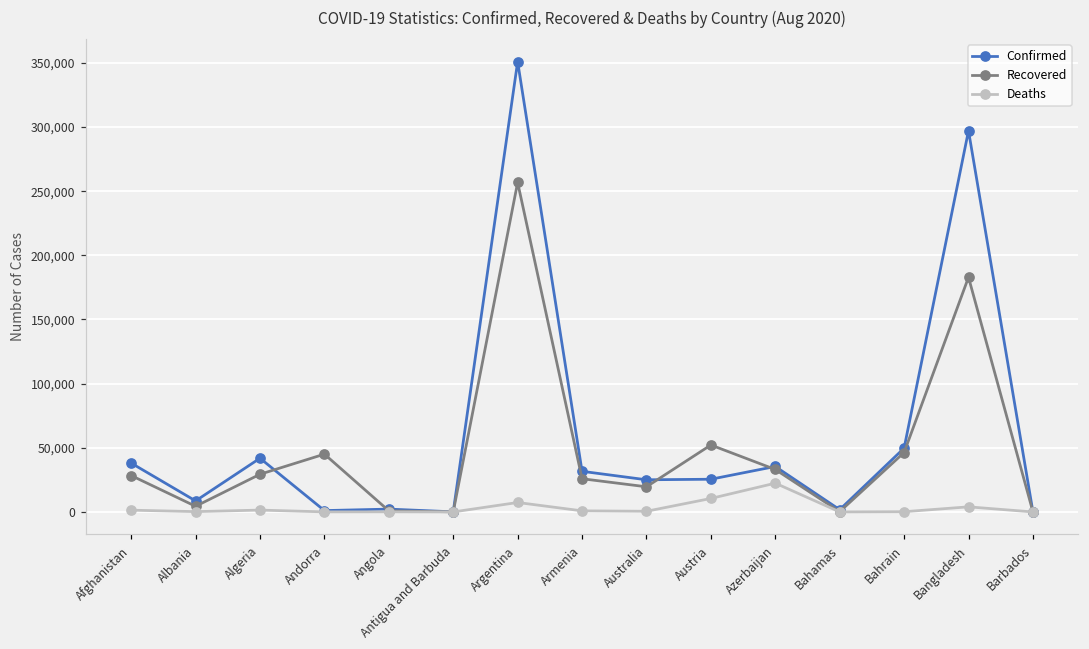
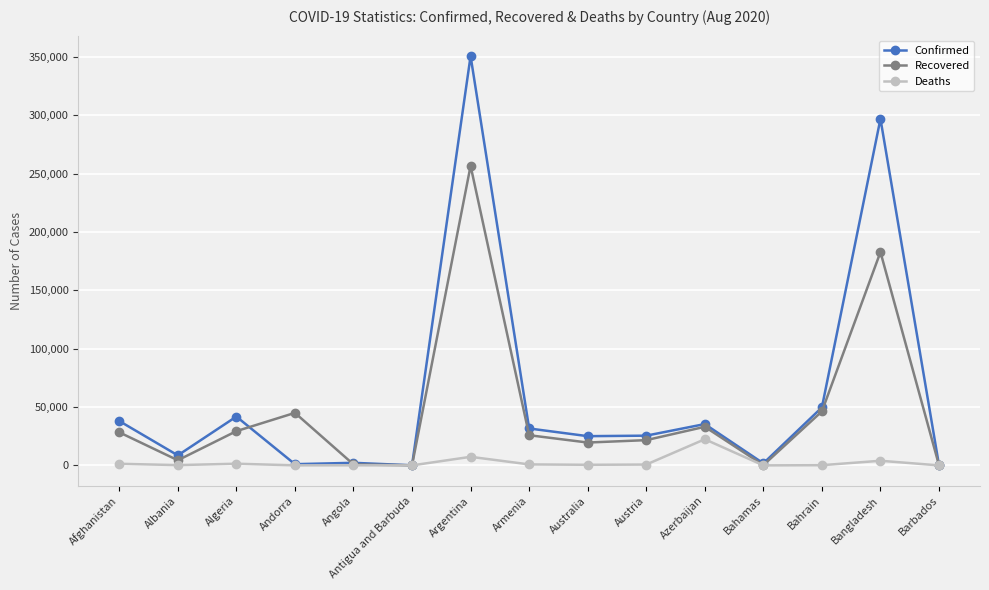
  {
    "Confirmed": {
      "Afghanistan": "38,000",
      "Albania": "9,000",
      "Algeria": "42,000",
      "Argentina": "351,000",
      "Armenia": "32,000",
      "Australia": "25,000",
      "Austria": "25,000",
      "Azerbaijan": "35,000",
      "Bahrain": "50,000",
      "Bangladesh": "297,000"
    },
    "Recovered": {
      "Afghanistan": "28,000",
      "Albania": "4,000",
      "Algeria": "29,000",
      "Andorra": "45,000",
      "Argentina": "257,000",
      "Armenia": "26,000",
      "Australia": "20,000",
-     "Austria": "52,000",
+     "Austria": "22,000",
      "Azerbaijan": "33,000",
      "Bahrain": "46,000",
      "Bangladesh": "183,000"
    },
    "Deaths": {
      "Afghanistan": "1,000",
      "Albania": "0",
      "Algeria": "1,000",
      "Argentina": "7,000",
      "Armenia": "1,000",
      "Australia": "1,000",
-     "Austria": "11,000",
+     "Austria": "1,000",
      "Azerbaijan": "22,000",
      "Bahrain": "0",
      "Bangladesh": "4,000"
    }
  }
